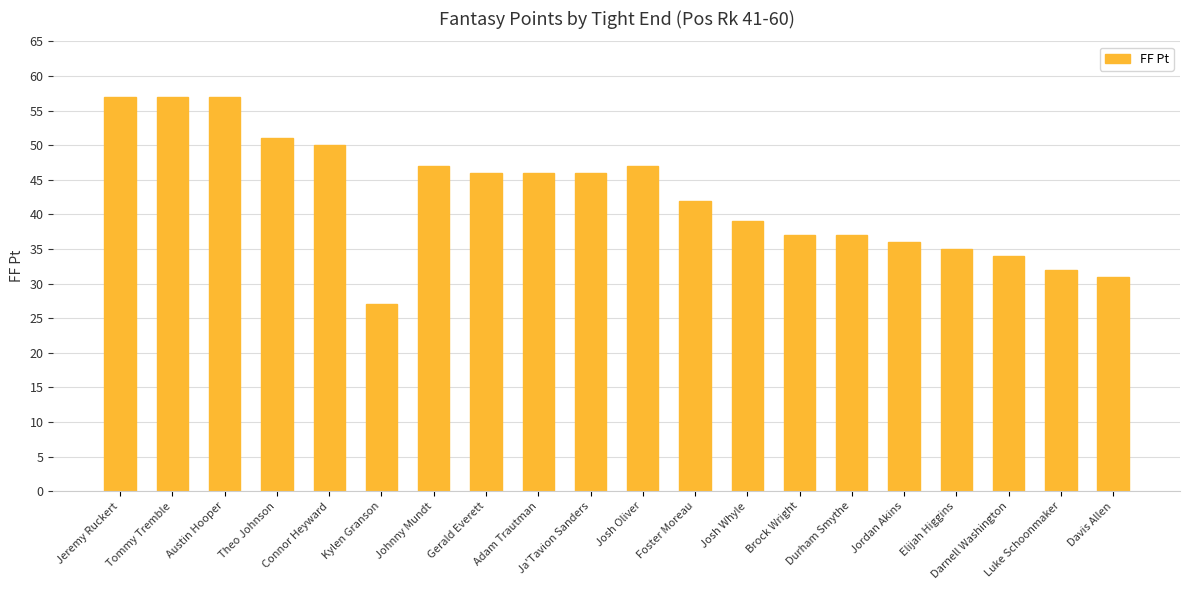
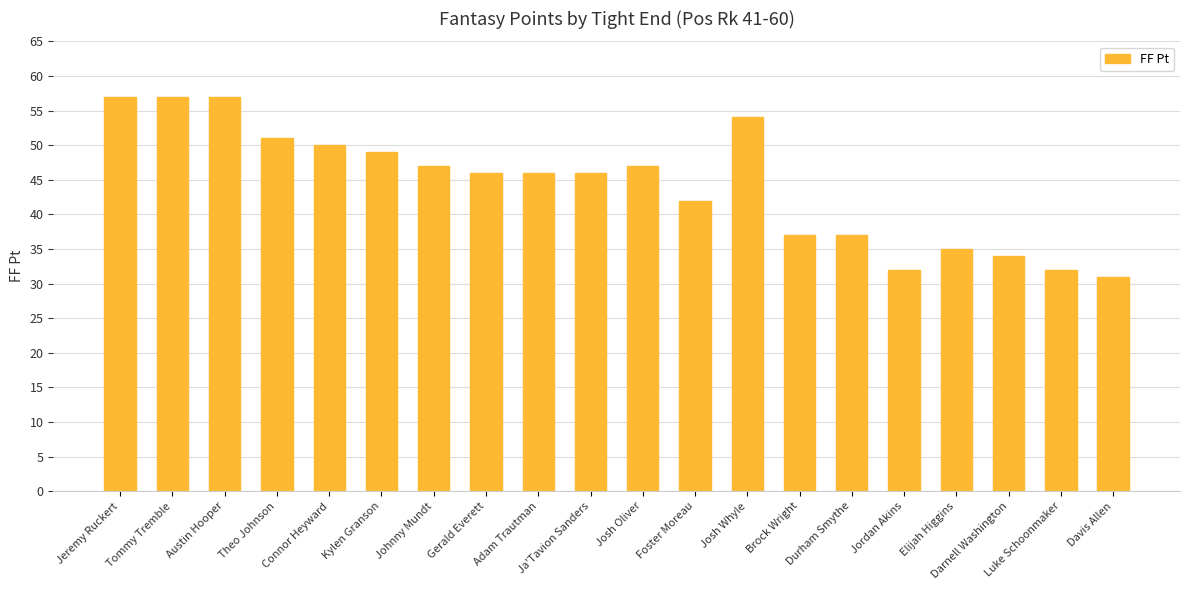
  {
    "Jeremy Ruckert": 57,
    "Tommy Tremble": 57,
    "Austin Hooper": 57,
    "Theo Johnson": 51,
    "Connor Heyward": 50,
-   "Kylen Granson": 27,
+   "Kylen Granson": 49,
    "Johnny Mundt": 47,
    "Gerald Everett": 46,
    "Adam Trautman": 46,
    "Ja'Tavion Sanders": 46,
    "Josh Oliver": 47,
    "Foster Moreau": 42,
-   "Josh Whyle": 39,
+   "Josh Whyle": 54,
    "Brock Wright": 37,
    "Durham Smythe": 37,
-   "Jordan Akins": 36,
+   "Jordan Akins": 32,
    "Elijah Higgins": 35,
    "Darnell Washington": 34,
    "Luke Schoonmaker": 32,
    "Davis Allen": 31
  }
